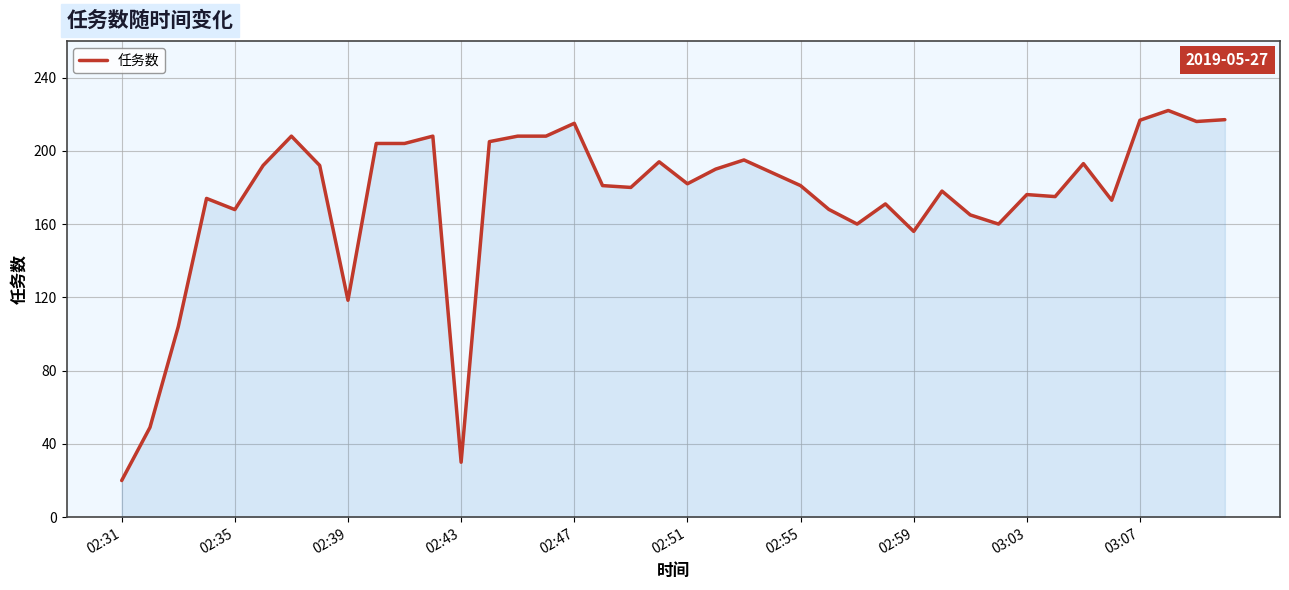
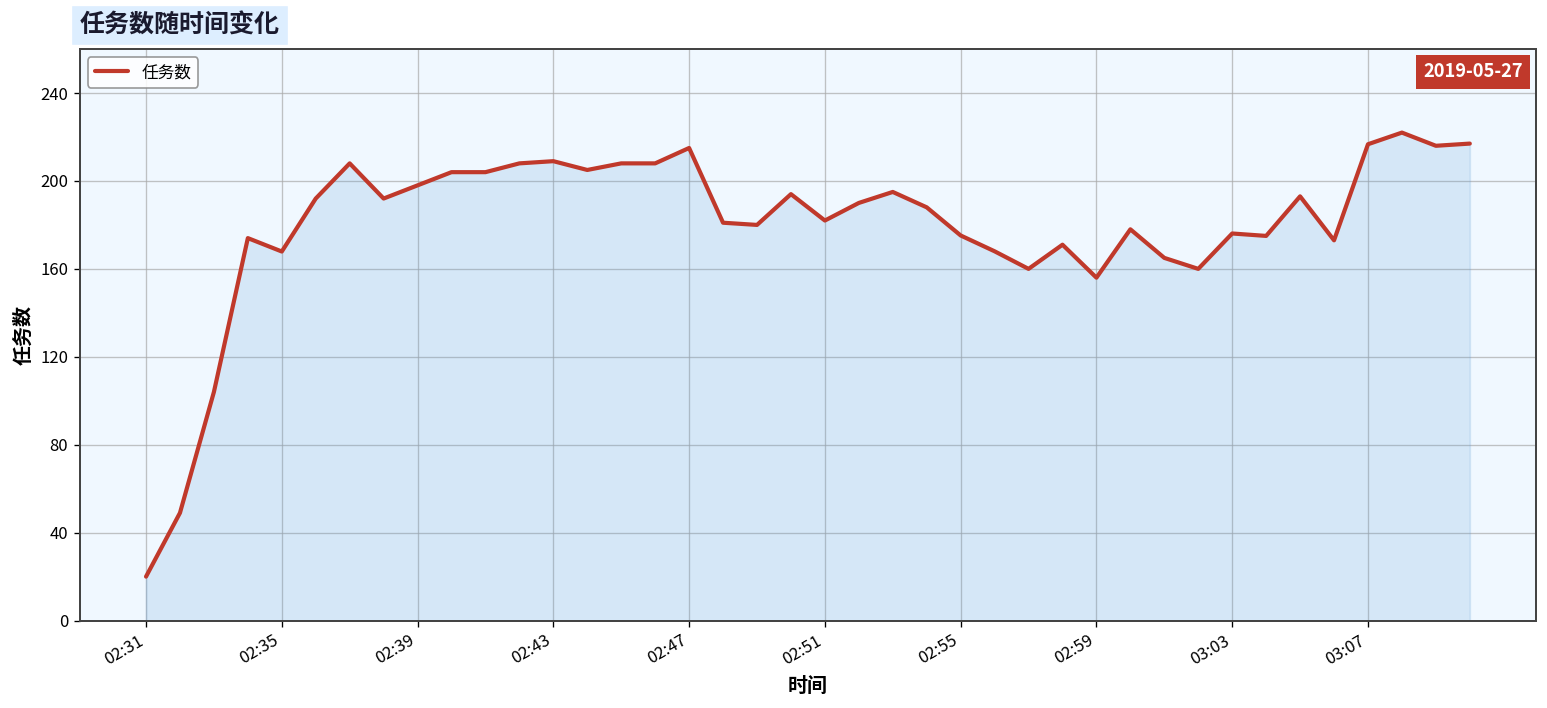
  {
    "02:31": 20,
    "02:35": 168,
-   "02:39": 118,
-   "02:43": 30,
+   "02:39": 198,
+   "02:43": 209,
    "02:47": 215,
    "02:51": 182,
-   "02:55": 181,
+   "02:55": 175,
    "02:59": 156,
    "03:03": 176,
    "03:07": 217
  }
